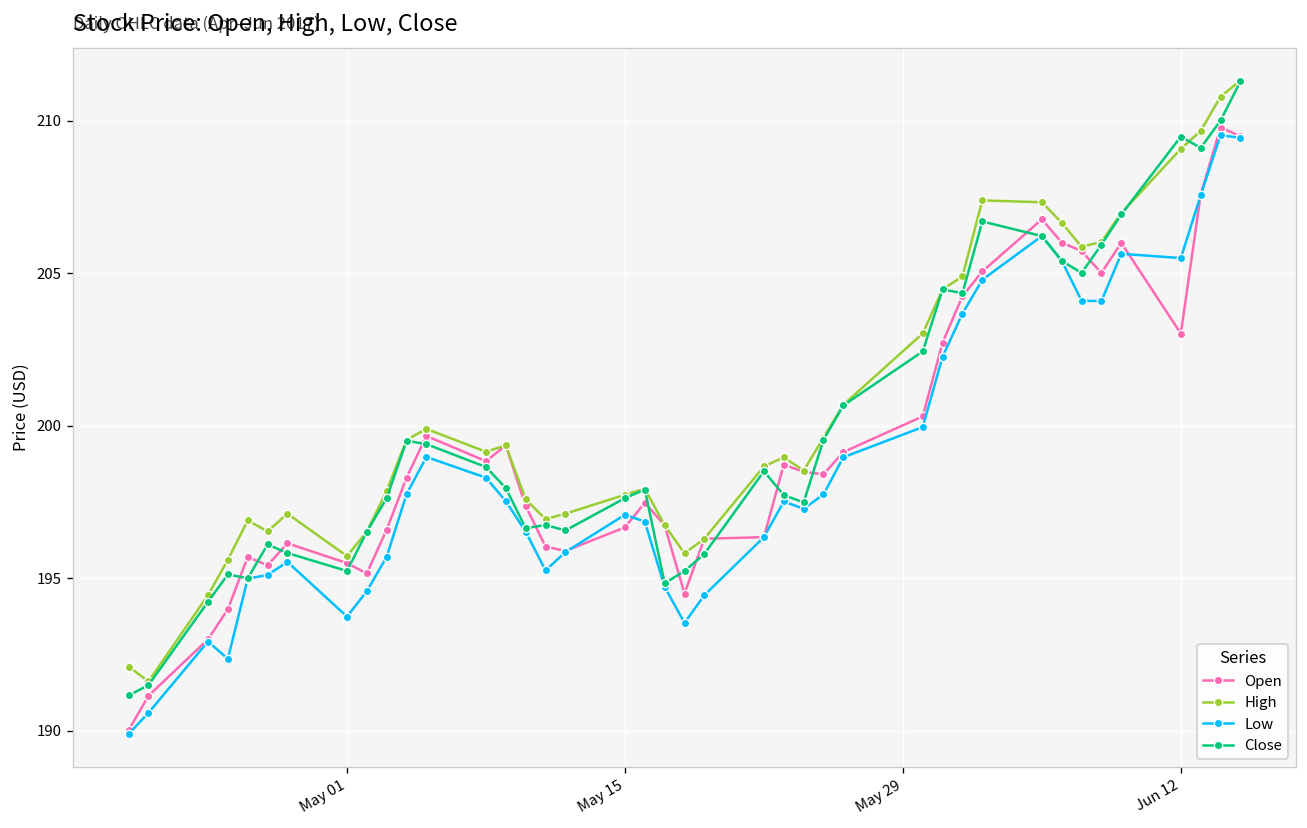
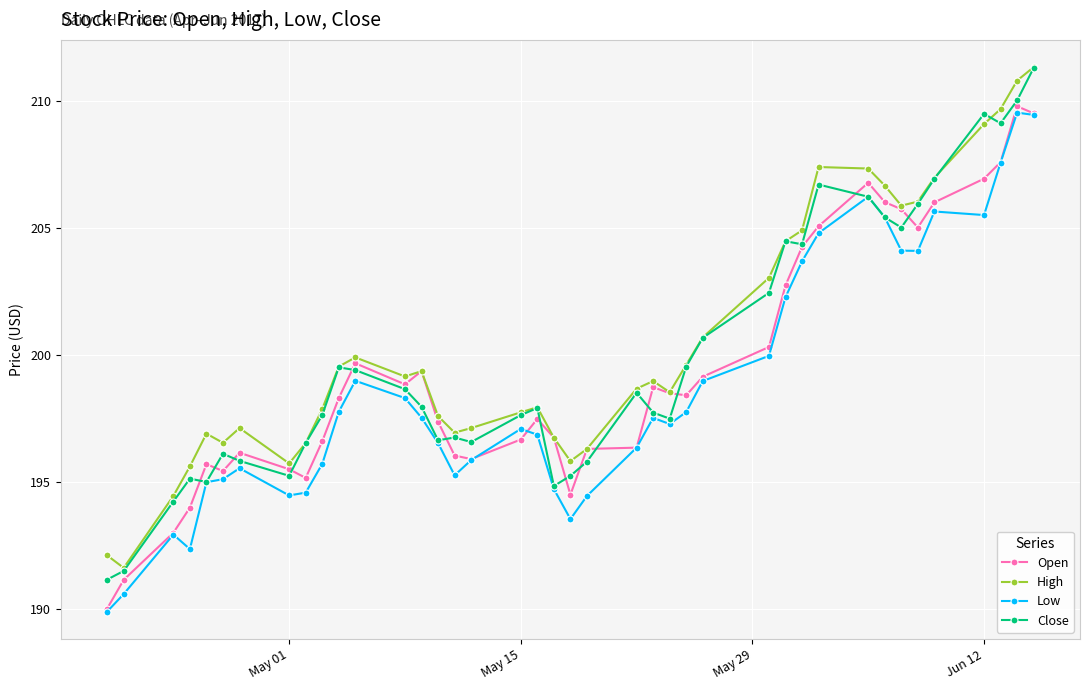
  {
    "Open": {
      "May 01": 195.5,
      "May 15": 196.7,
-     "Jun 12": 203.0
+     "Jun 12": 206.9
    },
    "High": {
      "May 01": 195.7,
      "May 15": 197.7,
      "Jun 12": 209.1
    },
    "Low": {
-     "May 01": 193.7,
+     "May 01": 194.5,
      "May 15": 197.1,
      "Jun 12": 205.5
    },
    "Close": {
      "May 01": 195.2,
      "May 15": 197.6,
      "Jun 12": 209.5
    }
  }
